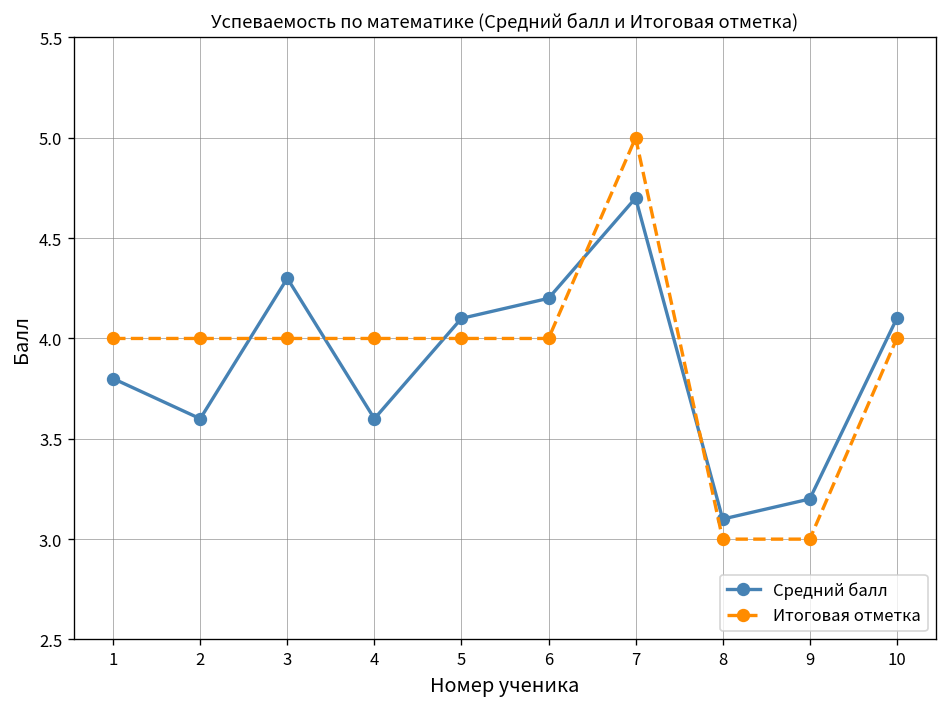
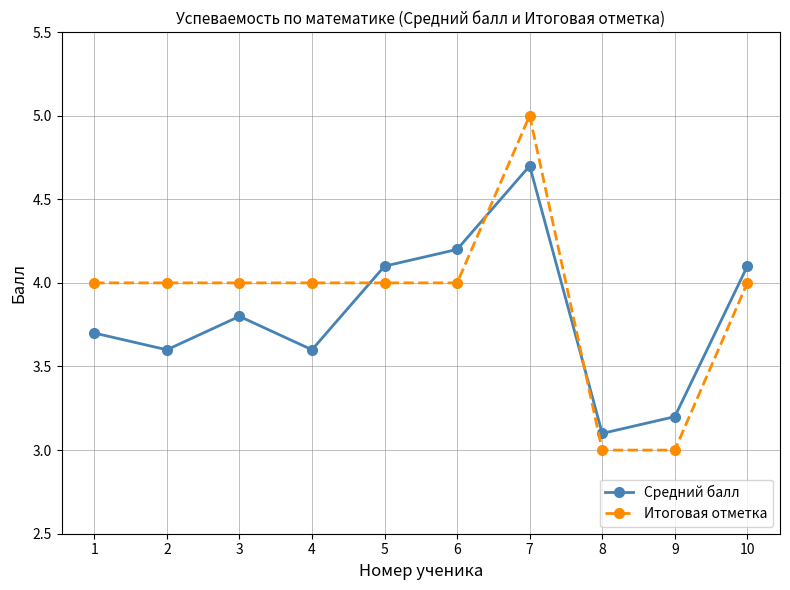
  {
    "Средний балл": {
-     "1": 3.8,
+     "1": 3.7,
      "2": 3.6,
-     "3": 4.3,
+     "3": 3.8,
      "4": 3.6,
      "5": 4.1,
      "6": 4.2,
      "7": 4.7,
      "8": 3.1,
      "9": 3.2,
      "10": 4.1
    },
    "Итоговая отметка": {
      "1": 4.0,
      "2": 4.0,
      "3": 4.0,
      "4": 4.0,
      "5": 4.0,
      "6": 4.0,
      "7": 5.0,
      "8": 3.0,
      "9": 3.0,
      "10": 4.0
    }
  }
